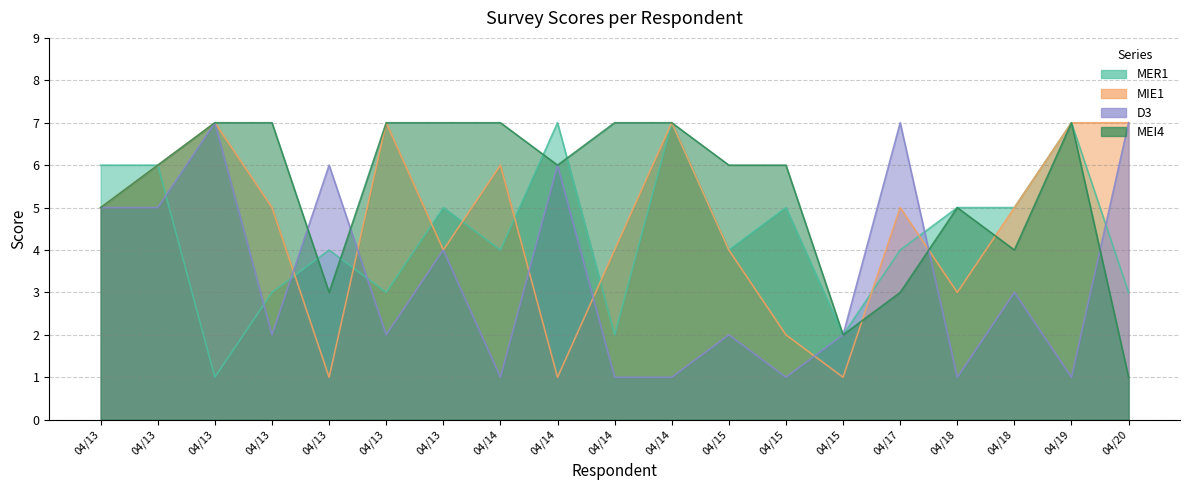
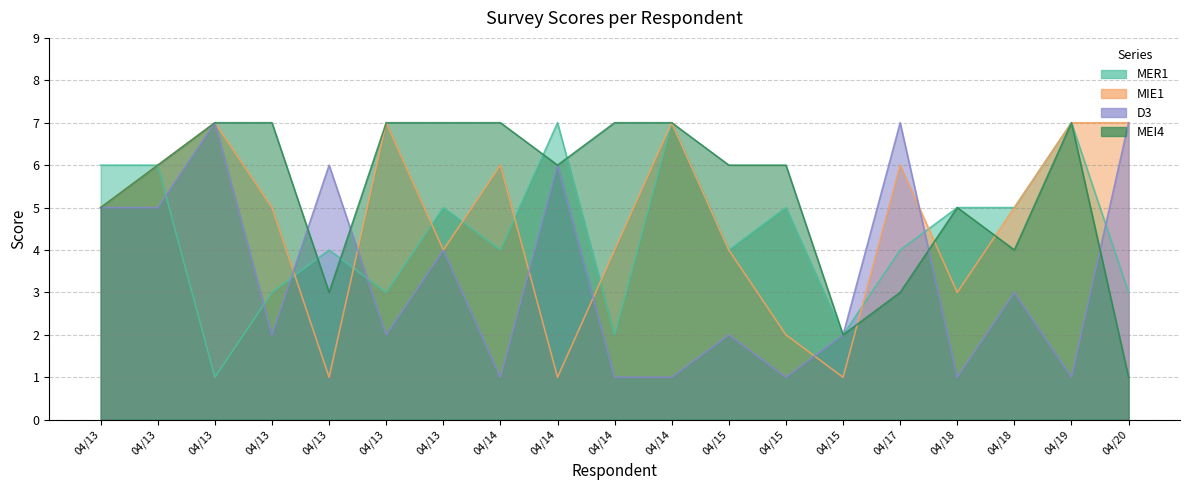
  {
    "MER1": {
      "04/17": 4,
      "04/20": 3
    },
    "MIE1": {
-     "04/17": 5
+     "04/17": 6
    },
    "D3": {
      "04/17": 7,
      "04/19": 1
    },
    "MEI4": {
      "04/17": 3,
      "04/20": 1
    }
  }
